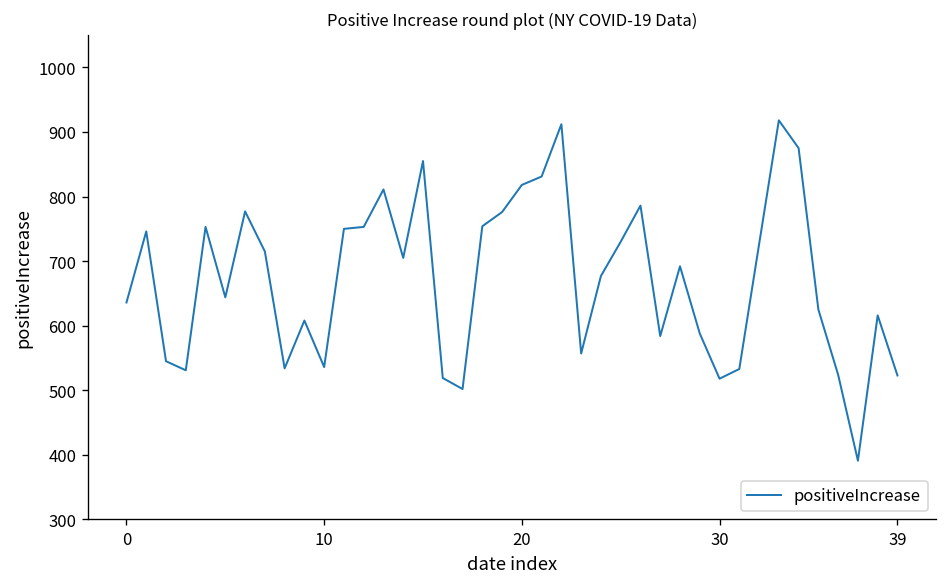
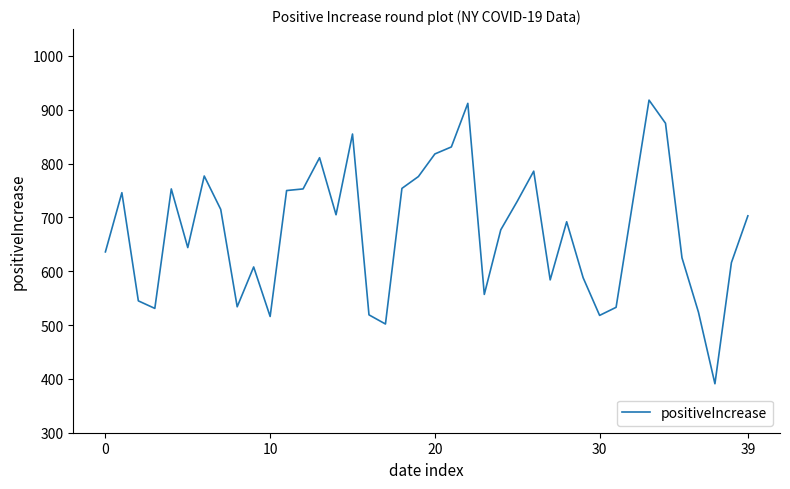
  {
    "0": 640,
-   "10": 540,
+   "10": 520,
    "20": 820,
    "30": 520,
-   "39": 520
+   "39": 700
  }
